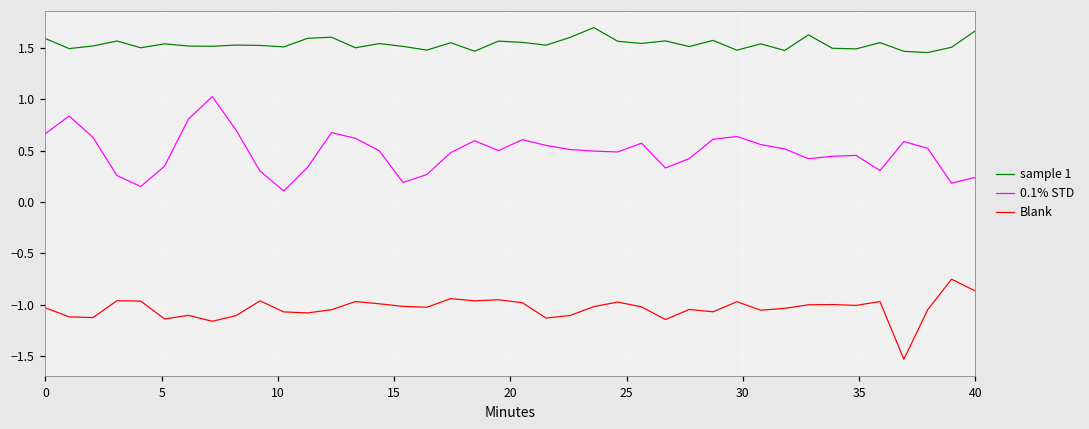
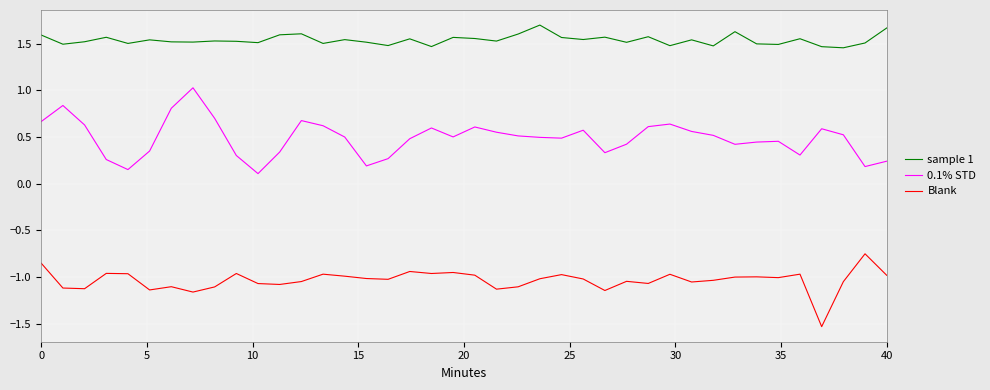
  {
    "sample 1": {
      "0": 1.6,
      "40": 1.7
    },
    "0.1% STD": {
      "0": 0.7,
      "40": 0.2
    },
    "Blank": {
-     "0": -1.0,
-     "40": -0.9
+     "0": -0.9,
+     "40": -1.0
    }
  }
